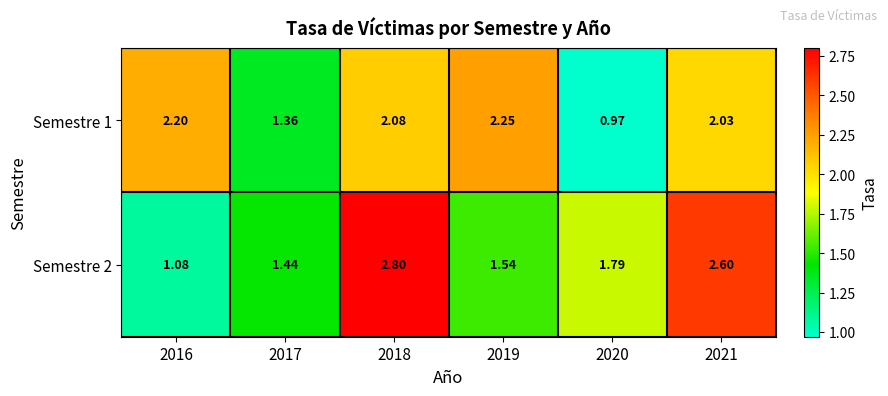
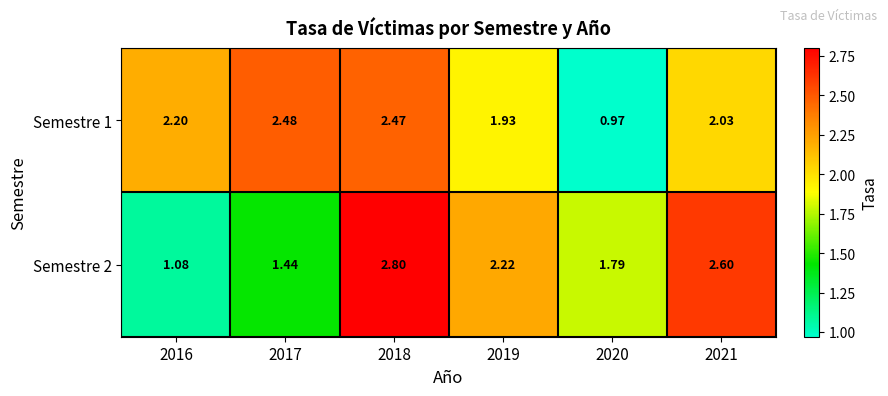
  {
    "Semestre 1": {
      "2016": 2.20,
-     "2017": 1.36,
-     "2018": 2.08,
-     "2019": 2.25,
+     "2017": 2.48,
+     "2018": 2.47,
+     "2019": 1.93,
      "2020": 0.97,
      "2021": 2.03
    },
    "Semestre 2": {
      "2016": 1.08,
      "2017": 1.44,
      "2018": 2.80,
-     "2019": 1.54,
+     "2019": 2.22,
      "2020": 1.79,
      "2021": 2.60
    }
  }
